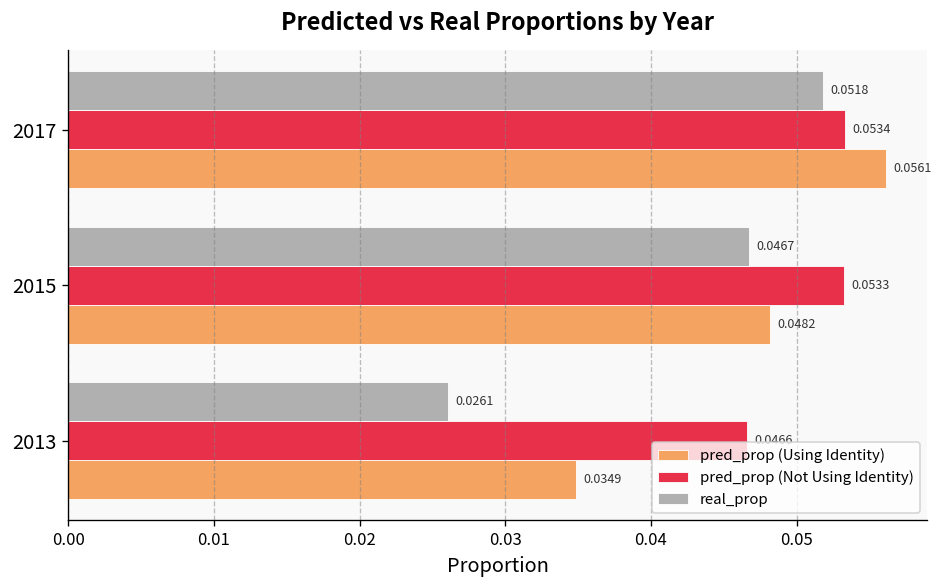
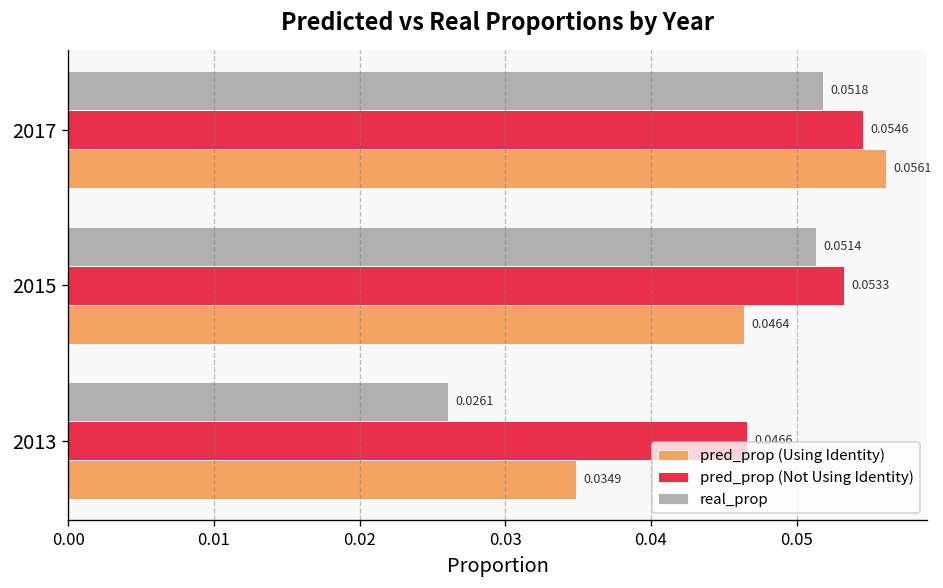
  {
    "pred_prop (Using Identity)": {
      "2017": 0.0561,
-     "2015": 0.0482,
+     "2015": 0.0464,
      "2013": 0.0349
    },
    "pred_prop (Not Using Identity)": {
-     "2017": 0.0534,
+     "2017": 0.0546,
      "2015": 0.0533
    },
    "real_prop": {
      "2017": 0.0518,
-     "2015": 0.0467,
+     "2015": 0.0514,
      "2013": 0.0261
    }
  }
